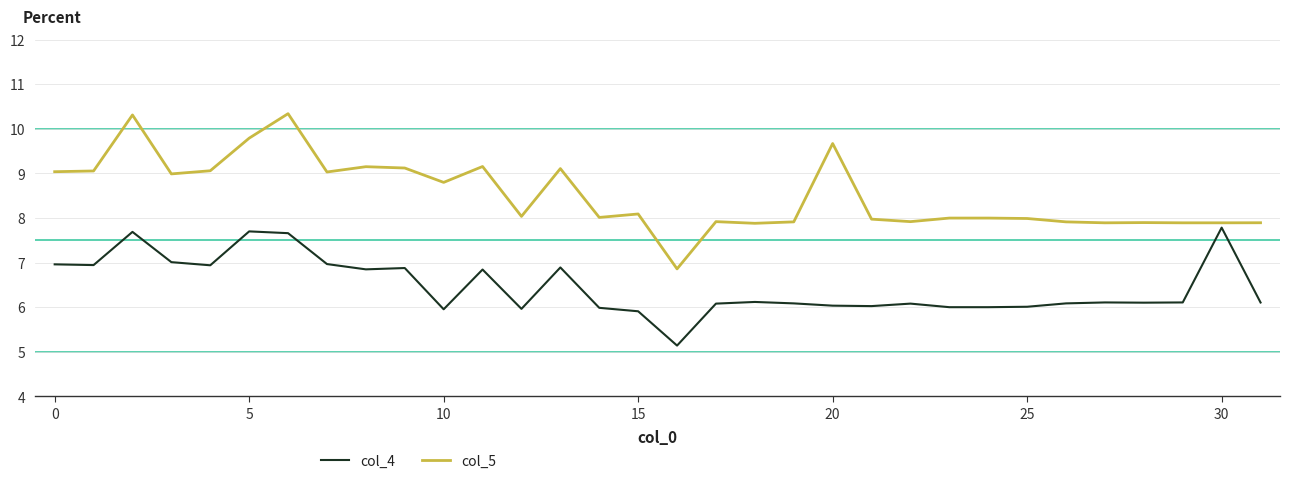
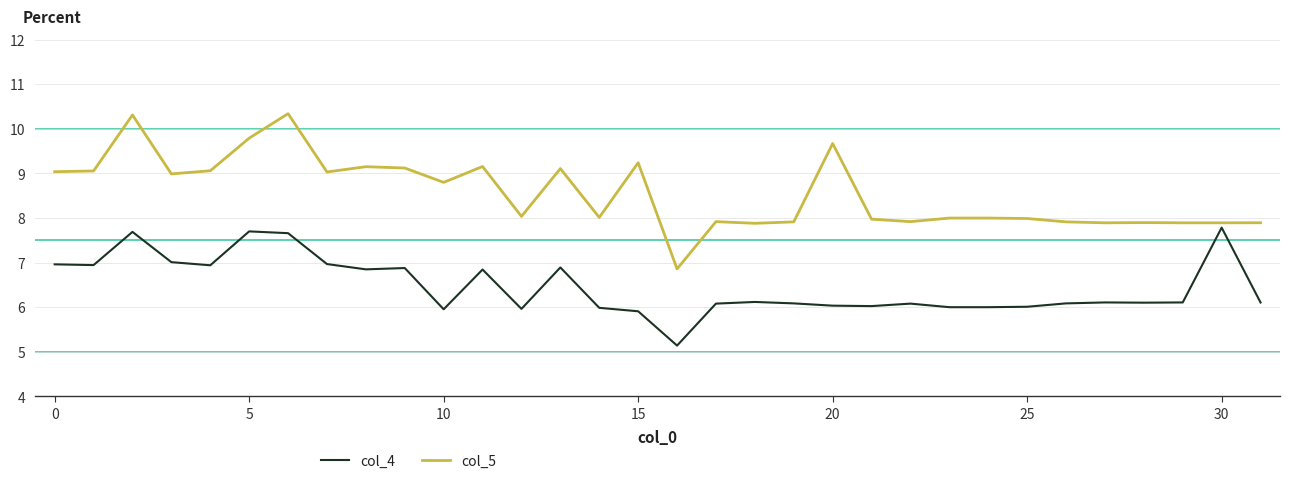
  {
    "col_4": {
      "0": 7.0,
      "5": 7.7,
      "10": 6.0,
      "15": 5.9,
      "20": 6.0,
      "25": 6.0,
      "30": 7.8
    },
    "col_5": {
      "0": 9.0,
      "5": 9.8,
      "10": 8.8,
-     "15": 8.1,
+     "15": 9.2,
      "20": 9.7,
      "25": 8.0,
      "30": 7.9
    }
  }
